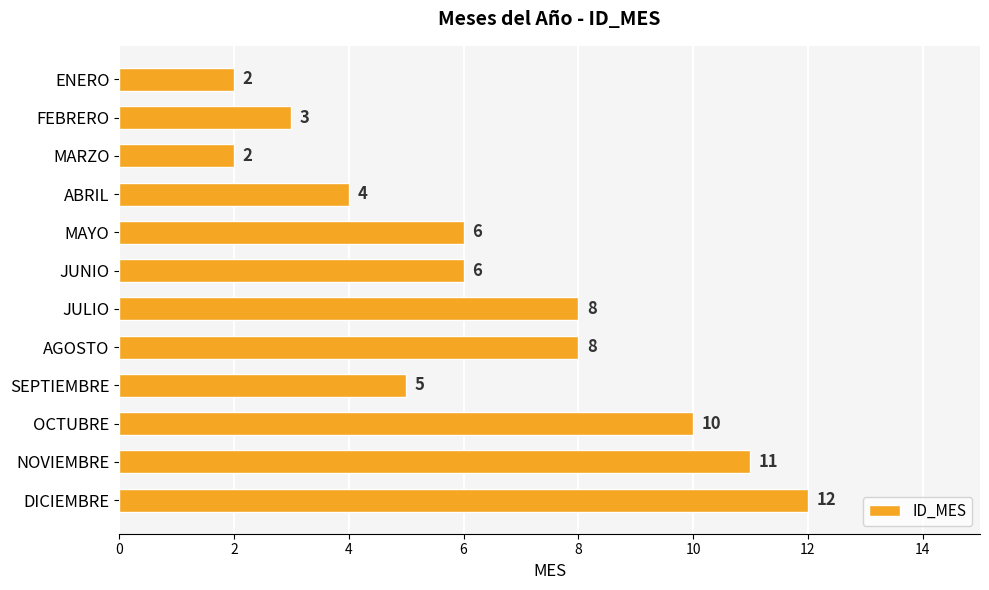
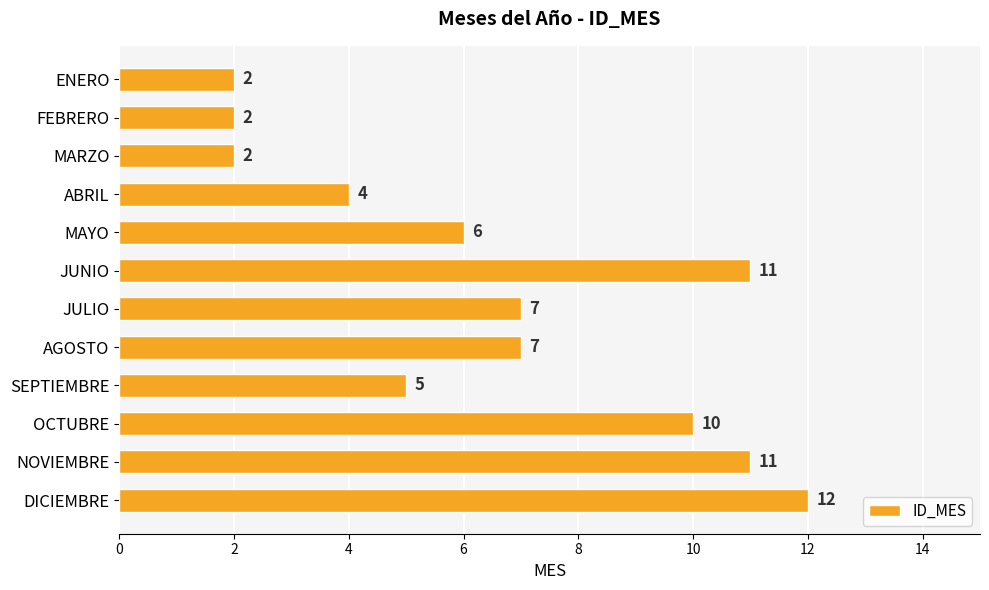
  {
    "ENERO": 2,
-   "FEBRERO": 3,
+   "FEBRERO": 2,
    "MARZO": 2,
    "ABRIL": 4,
    "MAYO": 6,
-   "JUNIO": 6,
-   "JULIO": 8,
-   "AGOSTO": 8,
+   "JUNIO": 11,
+   "JULIO": 7,
+   "AGOSTO": 7,
    "SEPTIEMBRE": 5,
    "OCTUBRE": 10,
    "NOVIEMBRE": 11,
    "DICIEMBRE": 12
  }
